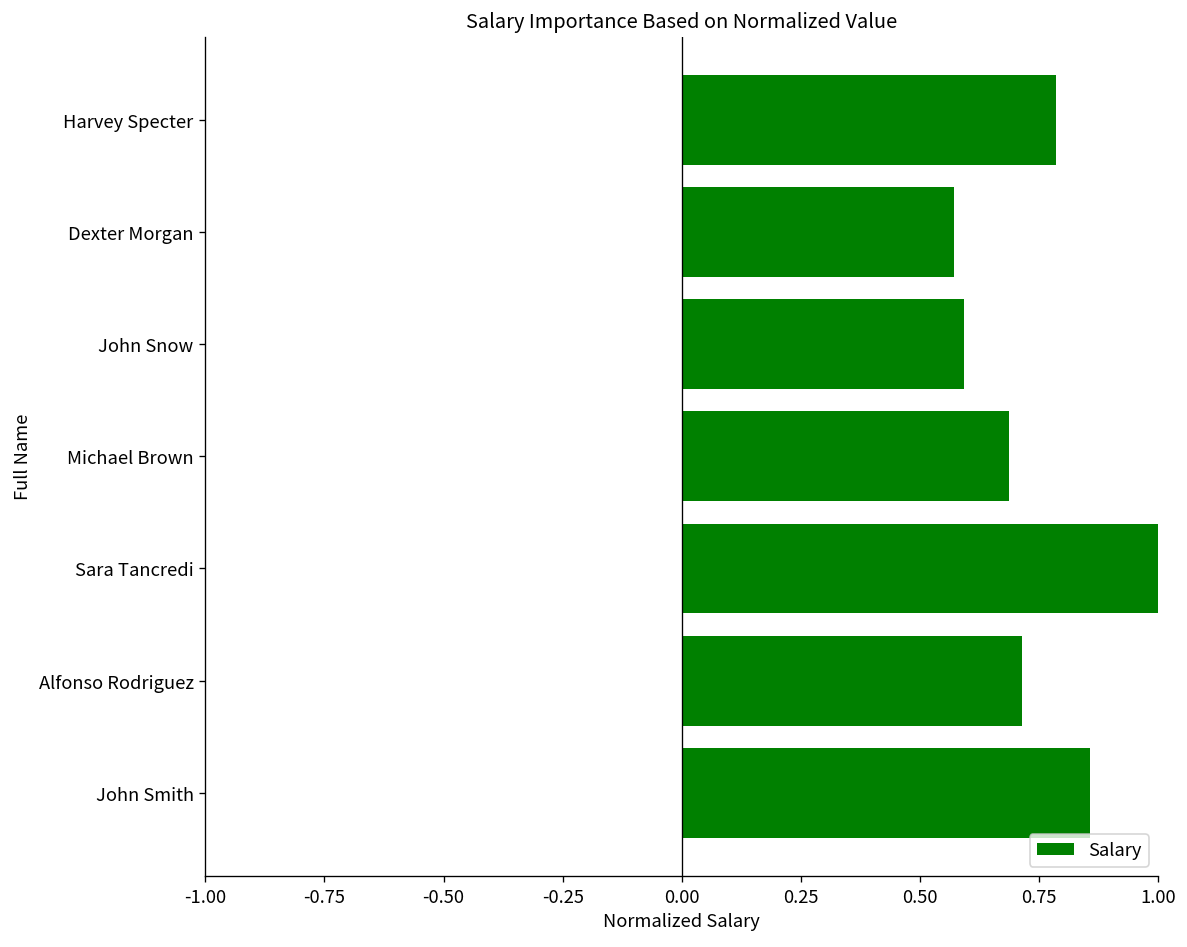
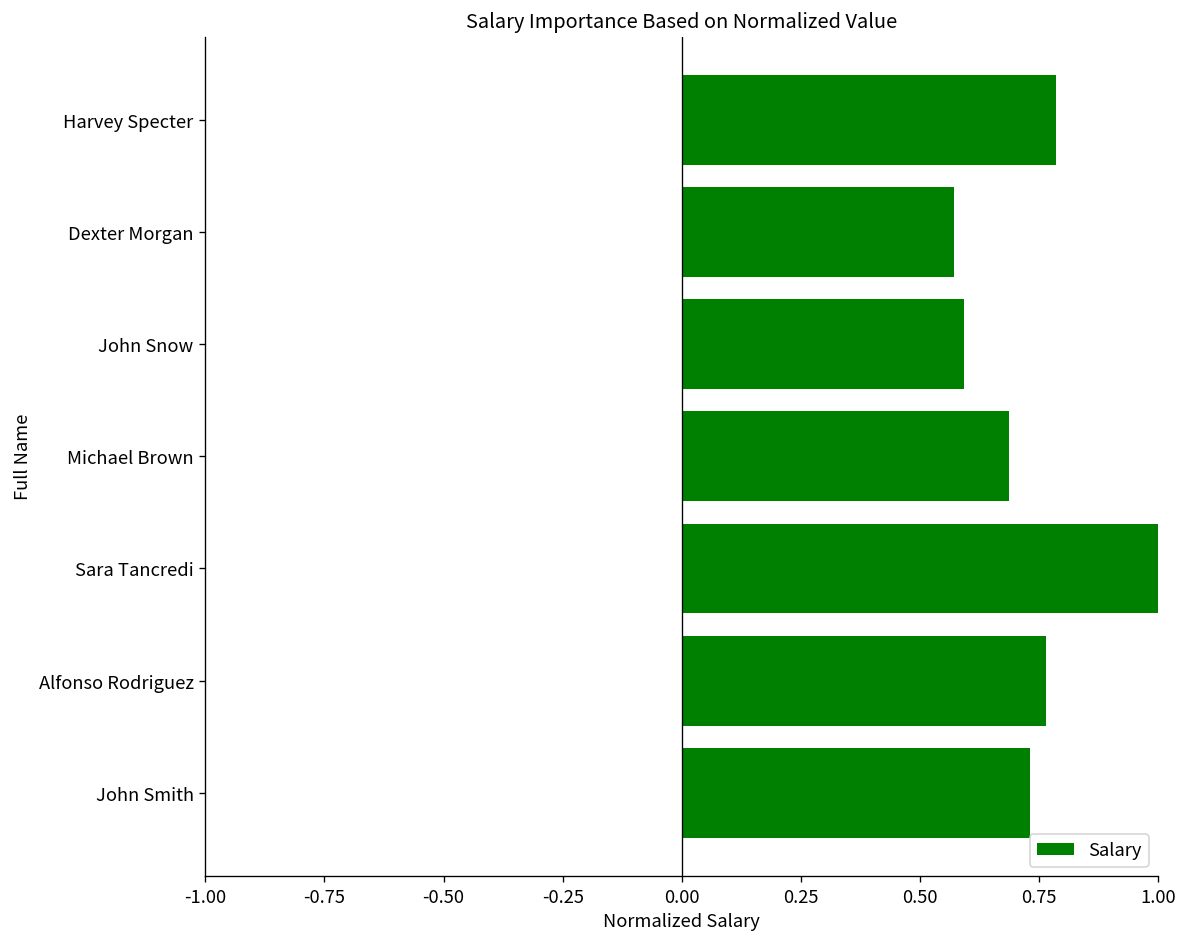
  {
    "Harvey Specter": 0.79,
    "Dexter Morgan": 0.57,
    "John Snow": 0.59,
    "Michael Brown": 0.69,
    "Sara Tancredi": 1.00,
-   "Alfonso Rodriguez": 0.71,
-   "John Smith": 0.86
+   "Alfonso Rodriguez": 0.76,
+   "John Smith": 0.73
  }
